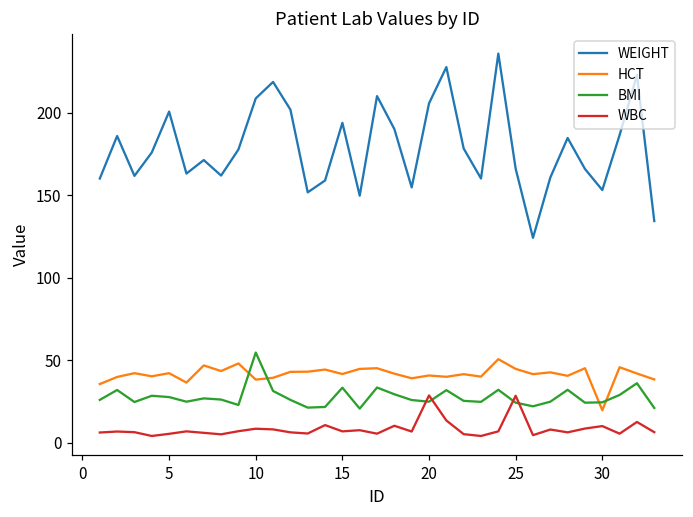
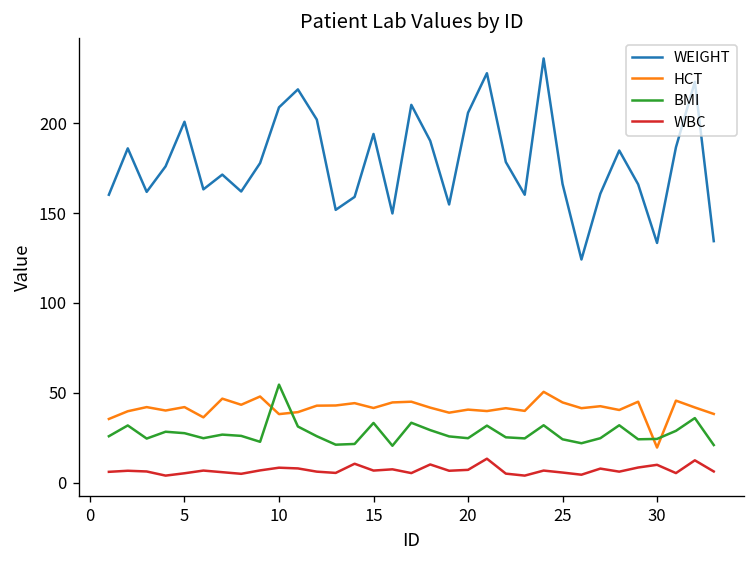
  {
    "WEIGHT": {
      "5": 201,
      "10": 209,
      "15": 194,
      "20": 206,
      "25": 166,
-     "30": 153
+     "30": 133
    },
    "HCT": {
      "5": 42,
      "10": 38,
      "15": 42,
      "20": 41,
      "25": 45,
      "30": 20
    },
    "BMI": {
      "5": 28,
      "10": 55,
      "15": 33,
      "20": 25,
      "25": 24,
      "30": 24
    },
    "WBC": {
      "5": 5,
      "10": 8,
      "15": 7,
-     "20": 29,
-     "25": 28,
+     "20": 7,
+     "25": 6,
      "30": 10
    }
  }
